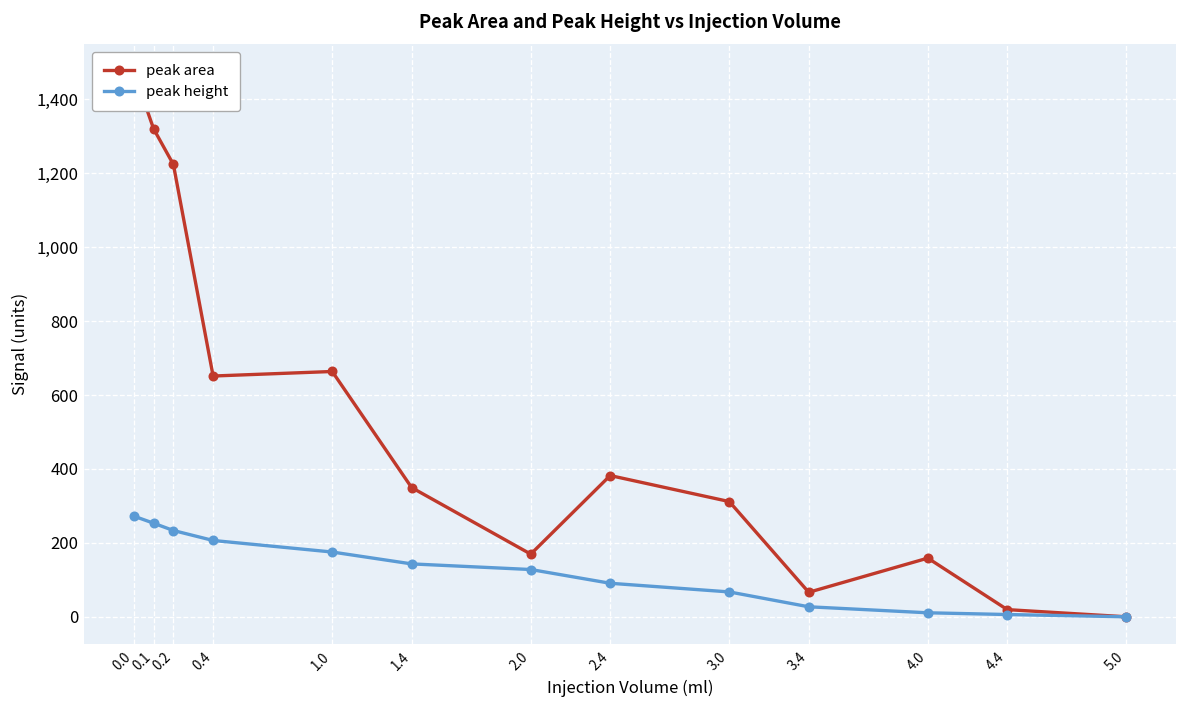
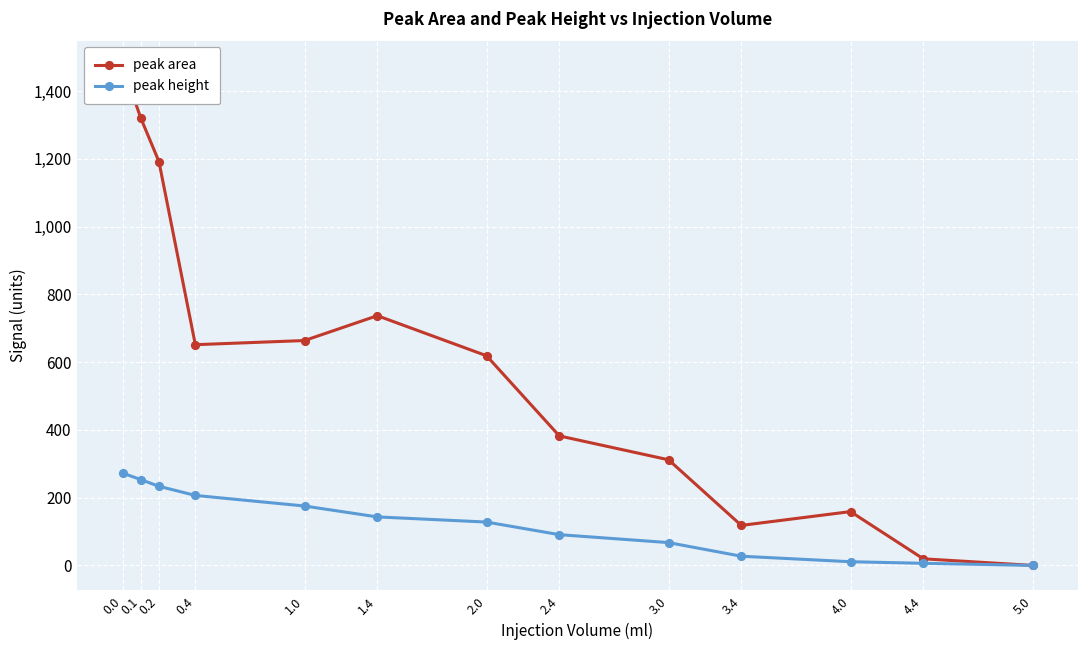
  {
    "peak area": {
      "0.1": "1,320",
-     "0.2": "1,220",
+     "0.2": "1,190",
      "0.4": "650",
      "1.0": "660",
-     "1.4": "350",
-     "2.0": "170",
+     "1.4": "740",
+     "2.0": "620",
      "2.4": "380",
      "3.0": "310",
-     "3.4": "70",
+     "3.4": "120",
      "4.0": "160",
      "4.4": "20"
    },
    "peak height": {
      "0.0": "270",
      "0.1": "250",
      "0.2": "230",
      "0.4": "210",
      "1.0": "180",
      "1.4": "140",
      "2.0": "130",
      "2.4": "90",
      "3.0": "70",
      "3.4": "30",
      "4.0": "10",
      "4.4": "10"
    }
  }
